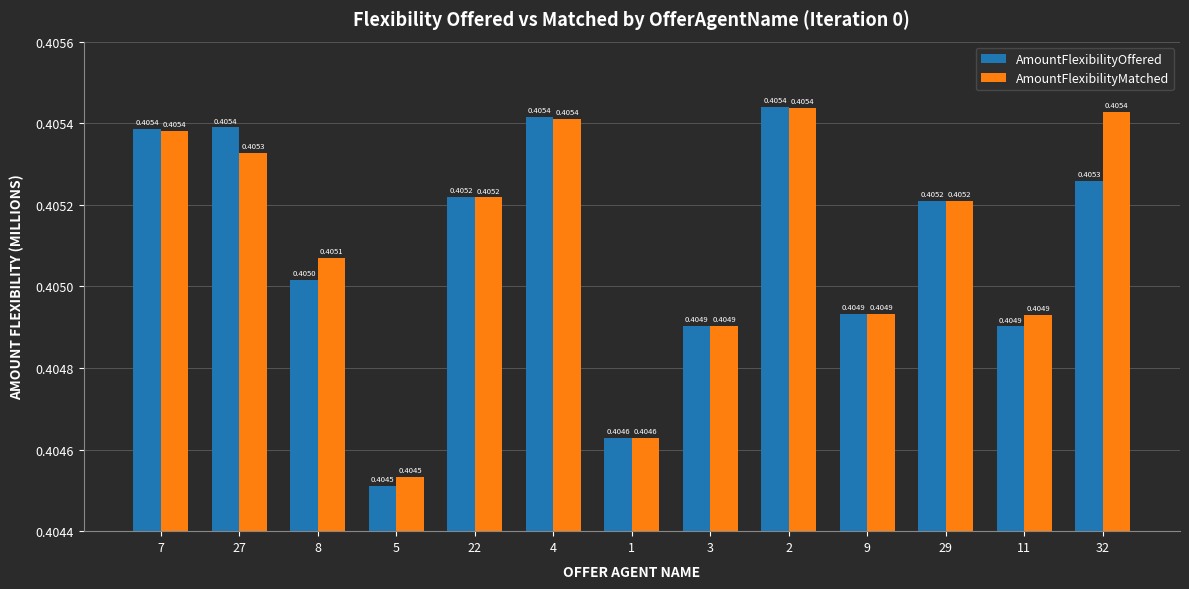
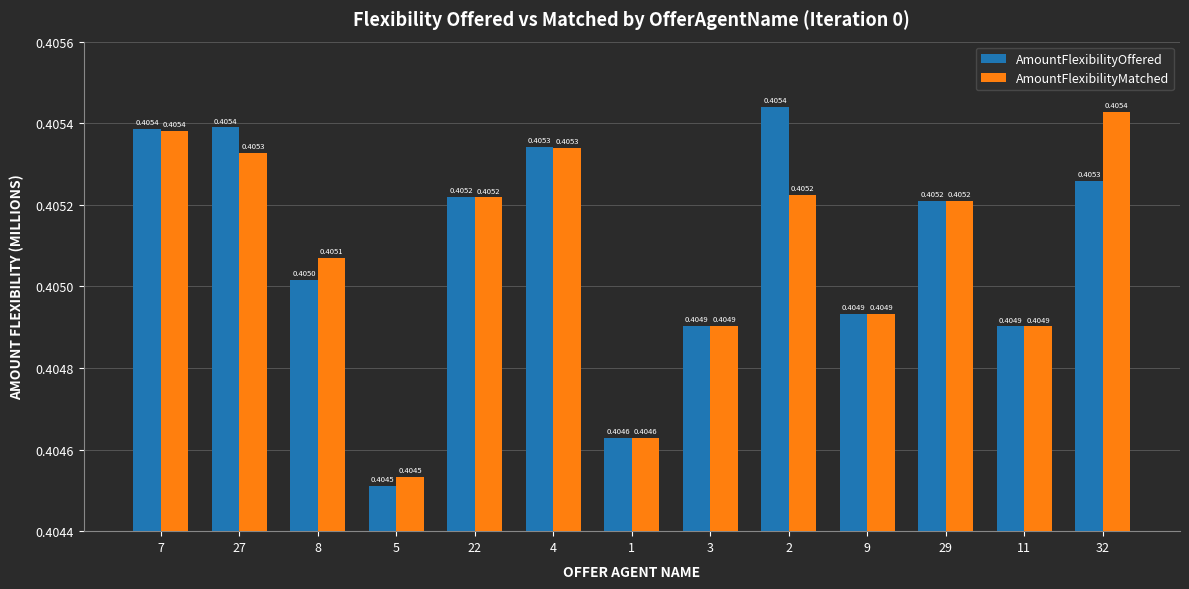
  {
    "AmountFlexibilityOffered": {
      "7": 0.4054,
      "27": 0.4054,
      "8": 0.4050,
      "5": 0.4045,
      "22": 0.4052,
-     "4": 0.4054,
+     "4": 0.4053,
      "1": 0.4046,
      "3": 0.4049,
      "2": 0.4054,
      "9": 0.4049,
      "29": 0.4052,
      "11": 0.4049,
      "32": 0.4053
    },
    "AmountFlexibilityMatched": {
      "7": 0.4054,
      "27": 0.4053,
      "8": 0.4051,
      "5": 0.4045,
      "22": 0.4052,
-     "4": 0.4054,
+     "4": 0.4053,
      "1": 0.4046,
      "3": 0.4049,
-     "2": 0.4054,
+     "2": 0.4052,
      "9": 0.4049,
      "29": 0.4052,
-     "11": 0.40493,
+     "11": 0.40490,
      "32": 0.4054
    }
  }
